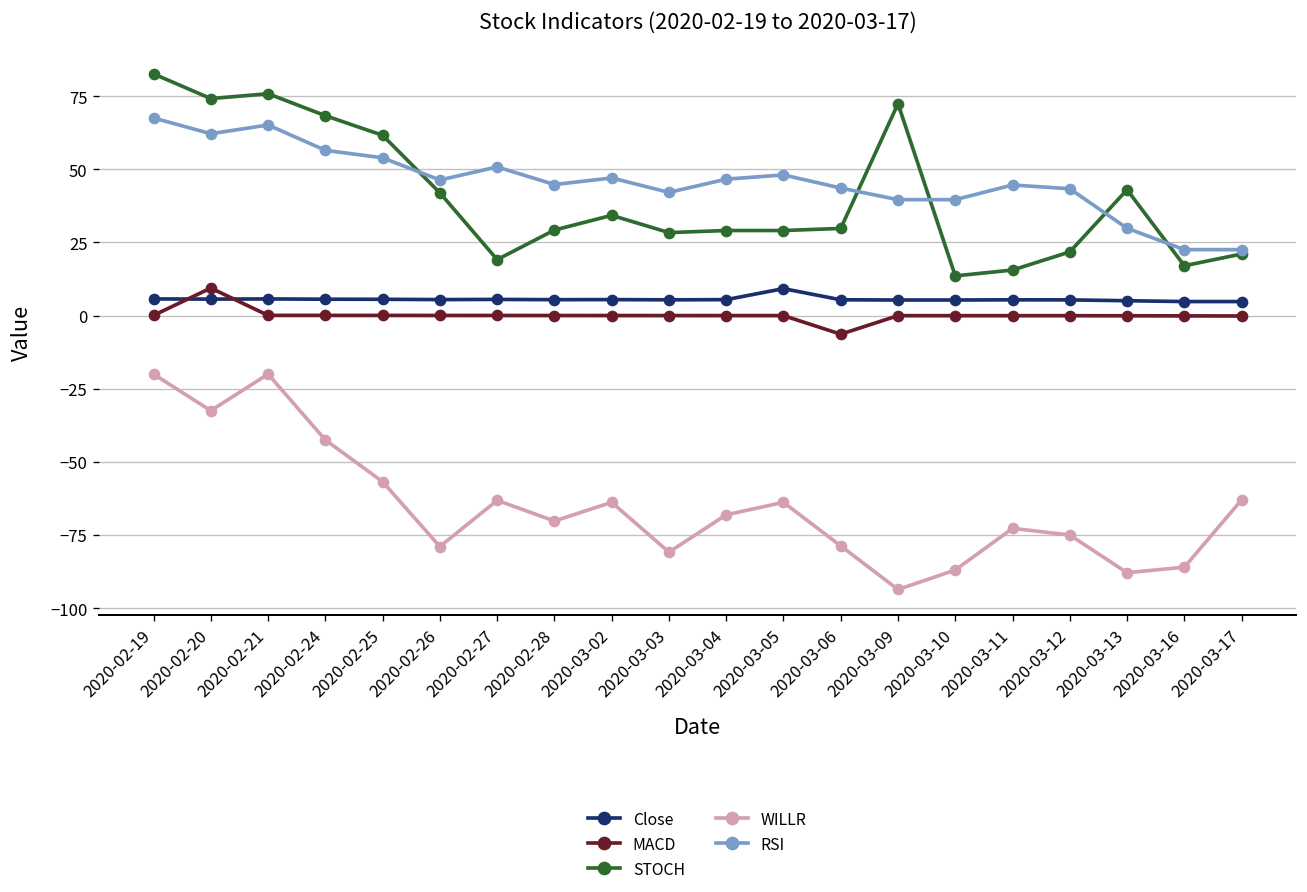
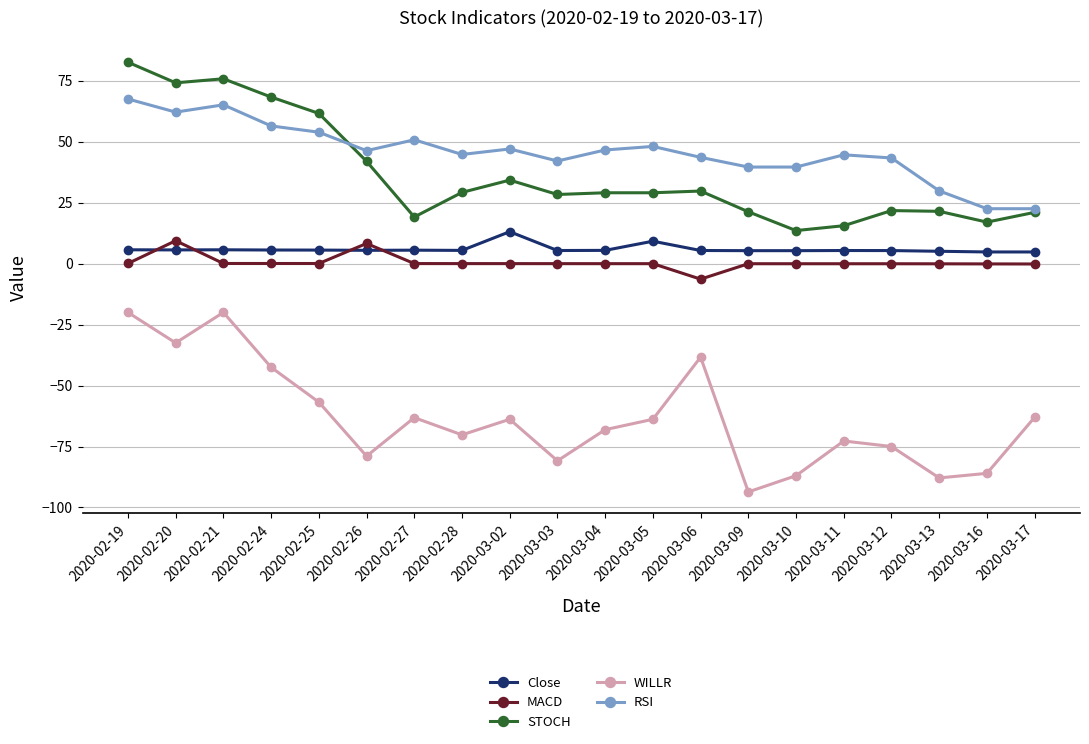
  {
    "Close": {
      "2020-02-19": 6,
      "2020-02-20": 6,
      "2020-02-21": 6,
      "2020-02-24": 6,
      "2020-02-25": 6,
      "2020-02-26": 5,
      "2020-02-27": 6,
      "2020-02-28": 5,
-     "2020-03-02": 5,
+     "2020-03-02": 13,
      "2020-03-03": 5,
      "2020-03-04": 5,
      "2020-03-05": 9,
      "2020-03-06": 5,
      "2020-03-09": 5,
      "2020-03-10": 5,
      "2020-03-11": 5,
      "2020-03-12": 5,
      "2020-03-13": 5,
      "2020-03-16": 5,
      "2020-03-17": 5
    },
    "MACD": {
      "2020-02-19": 0,
      "2020-02-20": 9,
      "2020-02-21": 0,
      "2020-02-24": 0,
      "2020-02-25": 0,
-     "2020-02-26": 0,
+     "2020-02-26": 8,
      "2020-02-27": 0,
      "2020-02-28": 0,
      "2020-03-02": 0,
      "2020-03-03": 0,
      "2020-03-04": 0,
      "2020-03-05": 0,
      "2020-03-06": -6,
      "2020-03-09": 0,
      "2020-03-10": 0,
      "2020-03-11": 0,
      "2020-03-12": 0,
      "2020-03-13": 0,
      "2020-03-16": 0,
      "2020-03-17": 0
    },
    "STOCH": {
      "2020-02-19": 83,
      "2020-02-20": 74,
      "2020-02-21": 76,
      "2020-02-24": 68,
      "2020-02-25": 62,
      "2020-02-26": 42,
      "2020-02-27": 19,
      "2020-02-28": 29,
      "2020-03-02": 34,
      "2020-03-03": 28,
      "2020-03-04": 29,
      "2020-03-05": 29,
      "2020-03-06": 30,
-     "2020-03-09": 72,
+     "2020-03-09": 21,
      "2020-03-10": 14,
      "2020-03-11": 16,
      "2020-03-12": 22,
-     "2020-03-13": 43,
+     "2020-03-13": 21,
      "2020-03-16": 17,
      "2020-03-17": 21
    },
    "WILLR": {
      "2020-02-19": -20,
      "2020-02-20": -33,
      "2020-02-21": -20,
      "2020-02-24": -43,
      "2020-02-25": -57,
      "2020-02-26": -79,
      "2020-02-27": -63,
      "2020-02-28": -70,
      "2020-03-02": -64,
      "2020-03-03": -81,
      "2020-03-04": -68,
      "2020-03-05": -64,
-     "2020-03-06": -79,
+     "2020-03-06": -38,
      "2020-03-09": -94,
      "2020-03-10": -87,
      "2020-03-11": -73,
      "2020-03-12": -75,
      "2020-03-13": -88,
      "2020-03-16": -86,
      "2020-03-17": -63
    },
    "RSI": {
      "2020-02-19": 68,
      "2020-02-20": 62,
      "2020-02-21": 65,
      "2020-02-24": 56,
      "2020-02-25": 54,
      "2020-02-26": 46,
      "2020-02-27": 51,
      "2020-02-28": 45,
      "2020-03-02": 47,
      "2020-03-03": 42,
      "2020-03-04": 47,
      "2020-03-05": 48,
      "2020-03-06": 44,
      "2020-03-09": 40,
      "2020-03-10": 40,
      "2020-03-11": 45,
      "2020-03-12": 43,
      "2020-03-13": 30,
      "2020-03-16": 23,
      "2020-03-17": 23
    }
  }
